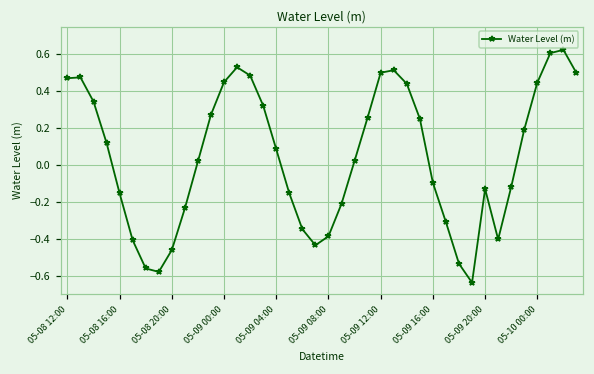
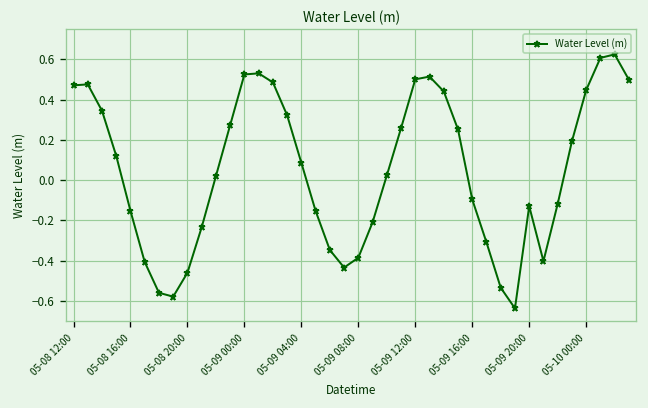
  {
    "05-08 12:00": 0.47,
    "05-08 16:00": -0.15,
    "05-08 20:00": -0.46,
-   "05-09 00:00": 0.45,
+   "05-09 00:00": 0.53,
    "05-09 04:00": 0.09,
    "05-09 08:00": -0.39,
    "05-09 12:00": 0.50,
    "05-09 16:00": -0.10,
    "05-09 20:00": -0.13,
    "05-10 00:00": 0.45
  }
